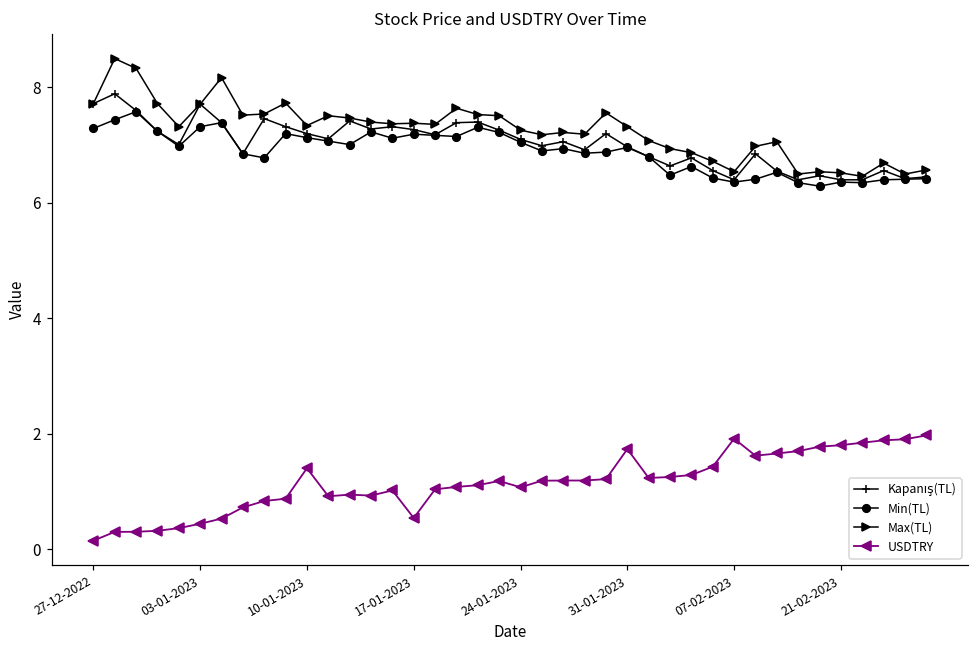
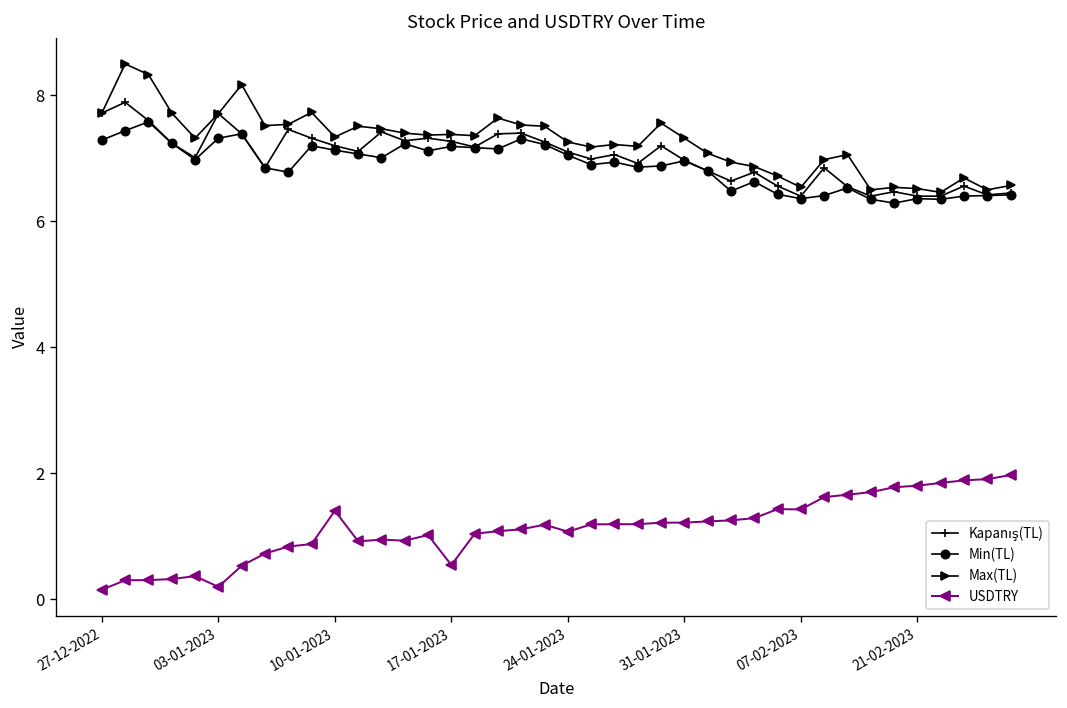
  {
    "USDTRY": {
      "27-12-2022": 0.2,
-     "03-01-2023": 0.4,
+     "03-01-2023": 0.2,
      "10-01-2023": 1.4,
      "17-01-2023": 0.5,
      "24-01-2023": 1.1,
-     "31-01-2023": 1.7,
-     "07-02-2023": 1.9,
+     "31-01-2023": 1.2,
+     "07-02-2023": 1.4,
      "21-02-2023": 1.8
    }
  }
